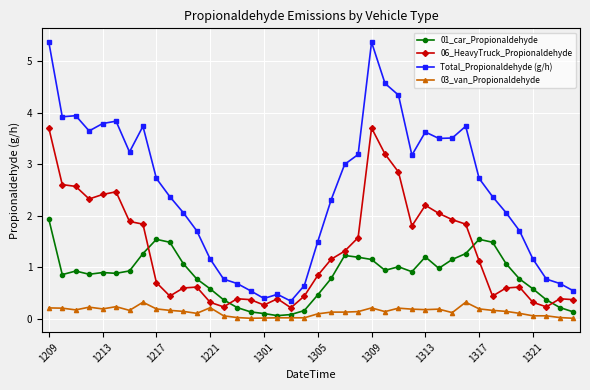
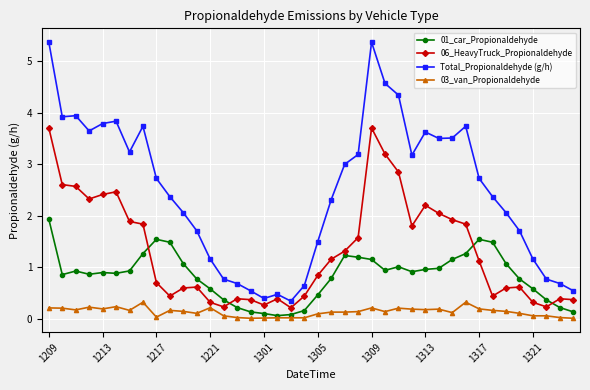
  {
    "01_car_Propionaldehyde": {
      "1209": 1.9,
      "1213": 0.9,
      "1217": 1.5,
      "1221": 0.6,
      "1301": 0.1,
      "1305": 0.5,
      "1309": 1.1,
-     "1313": 1.2,
+     "1313": 1.0,
      "1317": 1.5,
      "1321": 0.6
    },
    "06_HeavyTruck_Propionaldehyde": {
      "1209": 3.7,
      "1213": 2.4,
      "1217": 0.7,
      "1221": 0.3,
      "1301": 0.3,
      "1305": 0.8,
      "1309": 3.7,
      "1313": 2.2,
      "1317": 1.1,
      "1321": 0.3
    },
    "Total_Propionaldehyde (g/h)": {
      "1209": 5.4,
      "1213": 3.8,
      "1217": 2.7,
      "1221": 1.2,
      "1301": 0.4,
      "1305": 1.5,
      "1309": 5.4,
      "1313": 3.6,
      "1317": 2.7,
      "1321": 1.2
    },
    "03_van_Propionaldehyde": {
      "1209": 0.2,
      "1213": 0.2,
-     "1217": 0.2,
+     "1217": 0.0,
      "1221": 0.2,
      "1301": 0.0,
      "1305": 0.1,
      "1309": 0.2,
      "1313": 0.2,
      "1317": 0.2,
      "1321": 0.1
    }
  }
